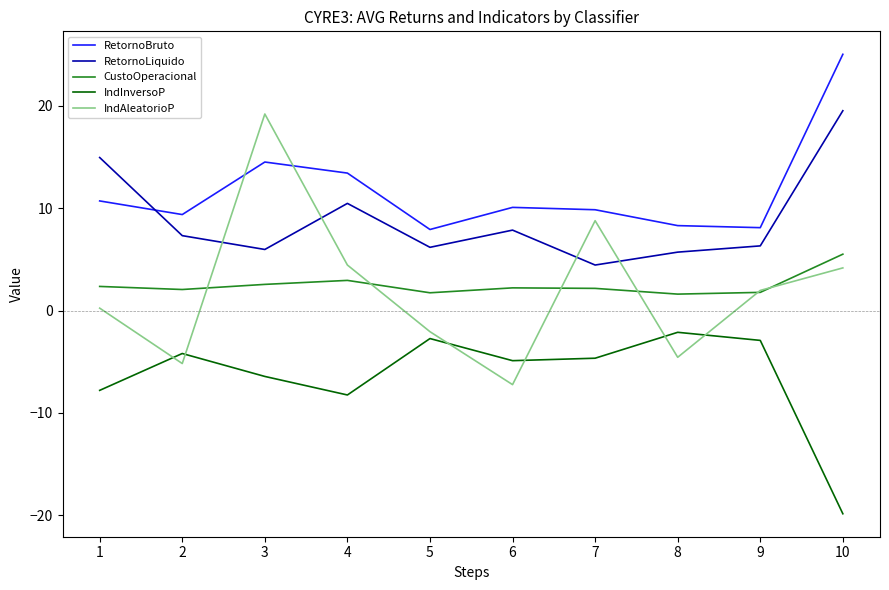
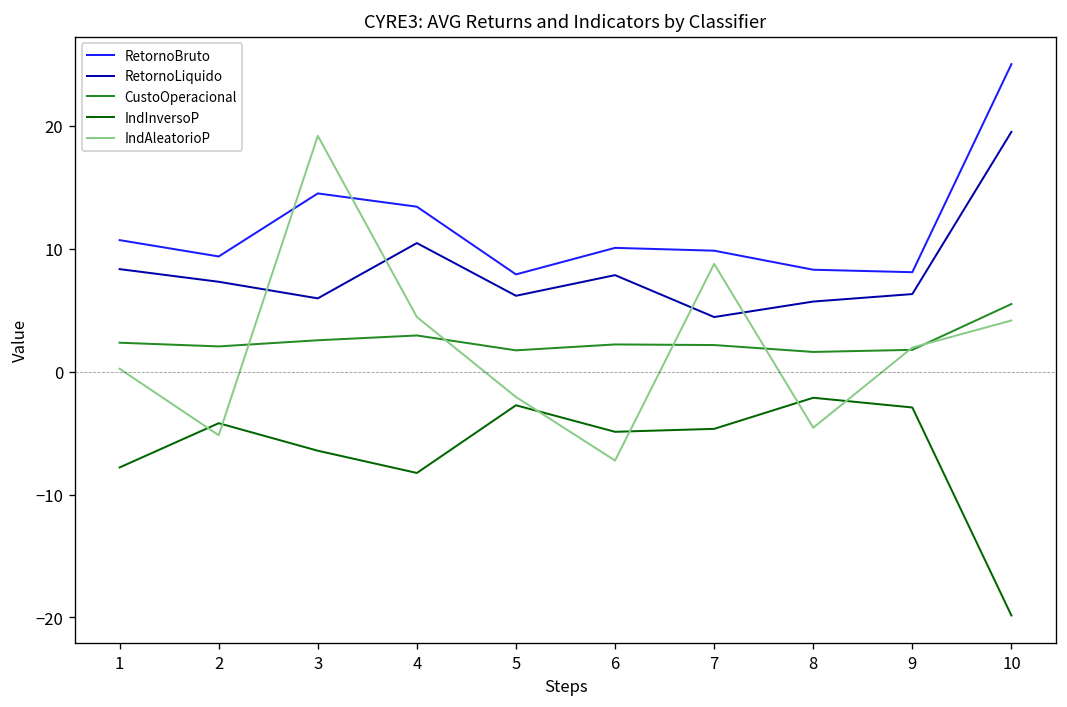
  {
    "RetornoBruto": {
      "1": 10.7,
      "2": 9.4,
      "3": 14.5,
      "4": 13.4,
      "5": 7.9,
      "6": 10.1,
      "7": 9.9,
      "8": 8.3,
      "9": 8.1,
      "10": 25.0
    },
    "RetornoLiquido": {
-     "1": 15.0,
+     "1": 8.4,
      "2": 7.3,
      "3": 6.0,
      "4": 10.5,
      "5": 6.2,
      "6": 7.9,
      "7": 4.5,
      "8": 5.7,
      "9": 6.3,
      "10": 19.5
    },
    "CustoOperacional": {
      "1": 2.4,
      "2": 2.1,
      "3": 2.6,
      "4": 3.0,
      "5": 1.7,
      "6": 2.2,
      "7": 2.2,
      "8": 1.6,
      "10": 5.5
    },
    "IndInversoP": {
      "1": -7.8,
      "2": -4.2,
      "3": -6.4,
      "4": -8.2,
      "5": -2.7,
      "6": -4.9,
      "7": -4.7,
      "8": -2.1,
      "9": -2.9,
      "10": -19.8
    },
    "IndAleatorioP": {
      "1": 0.2,
      "2": -5.2,
      "3": 19.2,
      "4": 4.5,
      "5": -2.1,
      "6": -7.2,
      "7": 8.8,
      "8": -4.6,
      "10": 4.2
    }
  }
